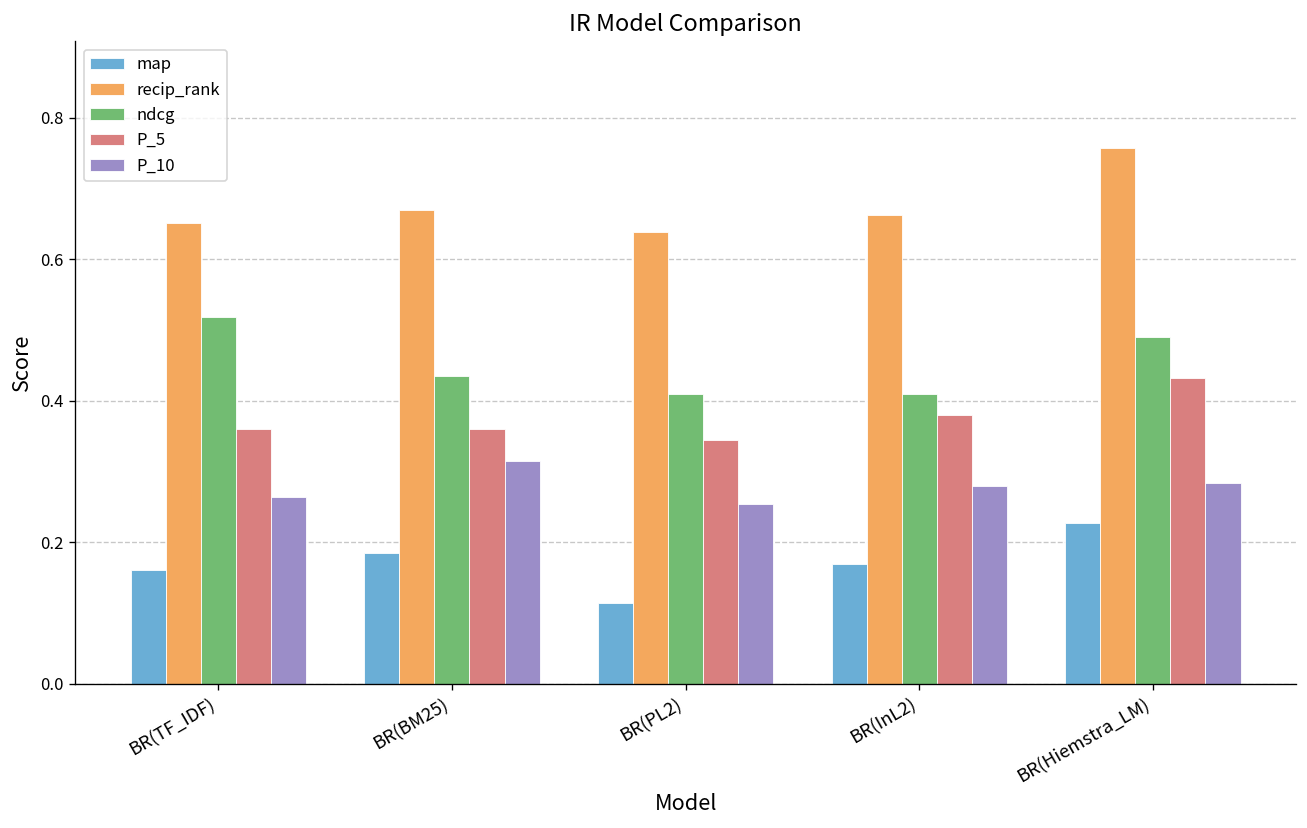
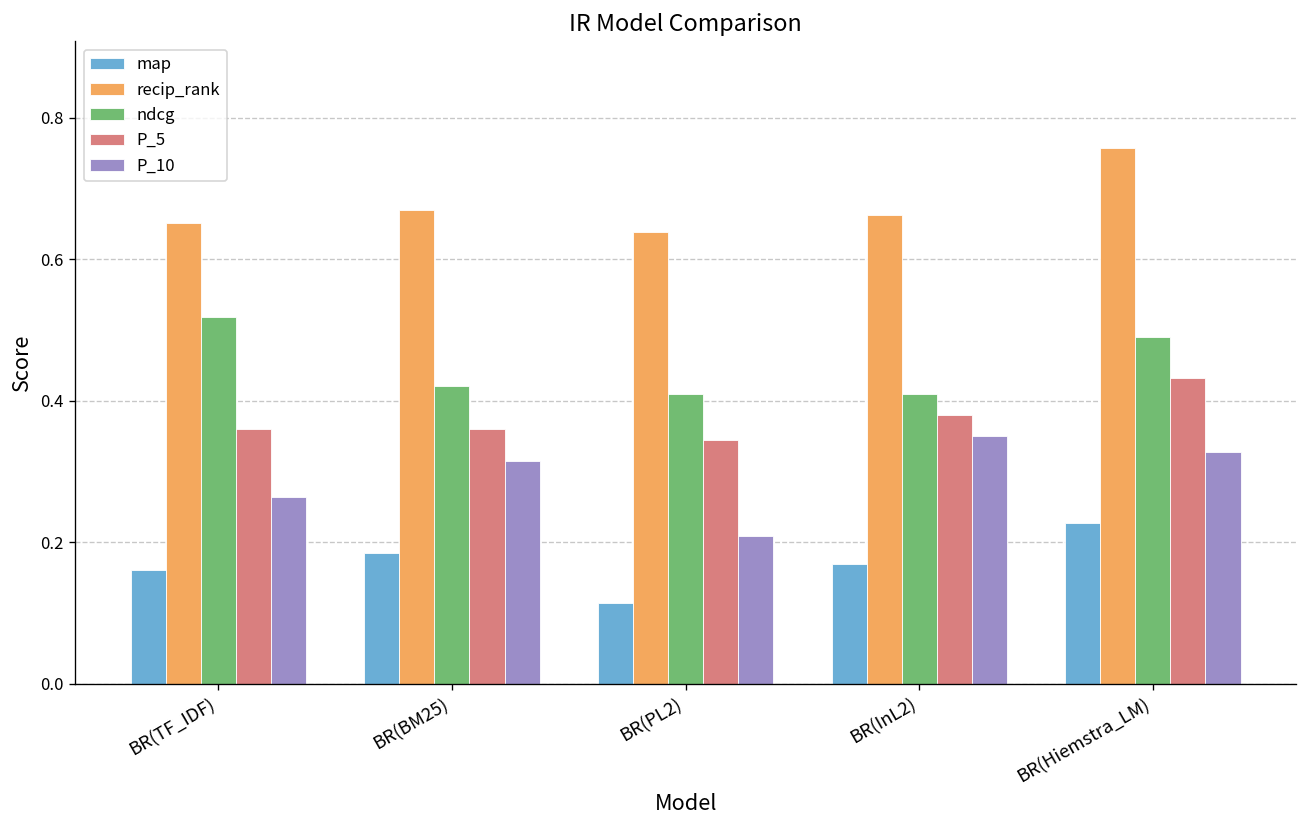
  {
    "map": {
      "BR(TF_IDF)": 0.16,
      "BR(BM25)": 0.18,
      "BR(PL2)": 0.11,
      "BR(InL2)": 0.17,
      "BR(Hiemstra_LM)": 0.23
    },
    "ndcg": {
      "BR(TF_IDF)": 0.52,
-     "BR(BM25)": 0.44,
+     "BR(BM25)": 0.42,
      "BR(PL2)": 0.41,
      "BR(InL2)": 0.41,
      "BR(Hiemstra_LM)": 0.49
    },
    "P_10": {
      "BR(TF_IDF)": 0.26,
      "BR(BM25)": 0.31,
-     "BR(PL2)": 0.25,
-     "BR(InL2)": 0.28,
-     "BR(Hiemstra_LM)": 0.28
+     "BR(PL2)": 0.21,
+     "BR(InL2)": 0.35,
+     "BR(Hiemstra_LM)": 0.33
    }
  }
